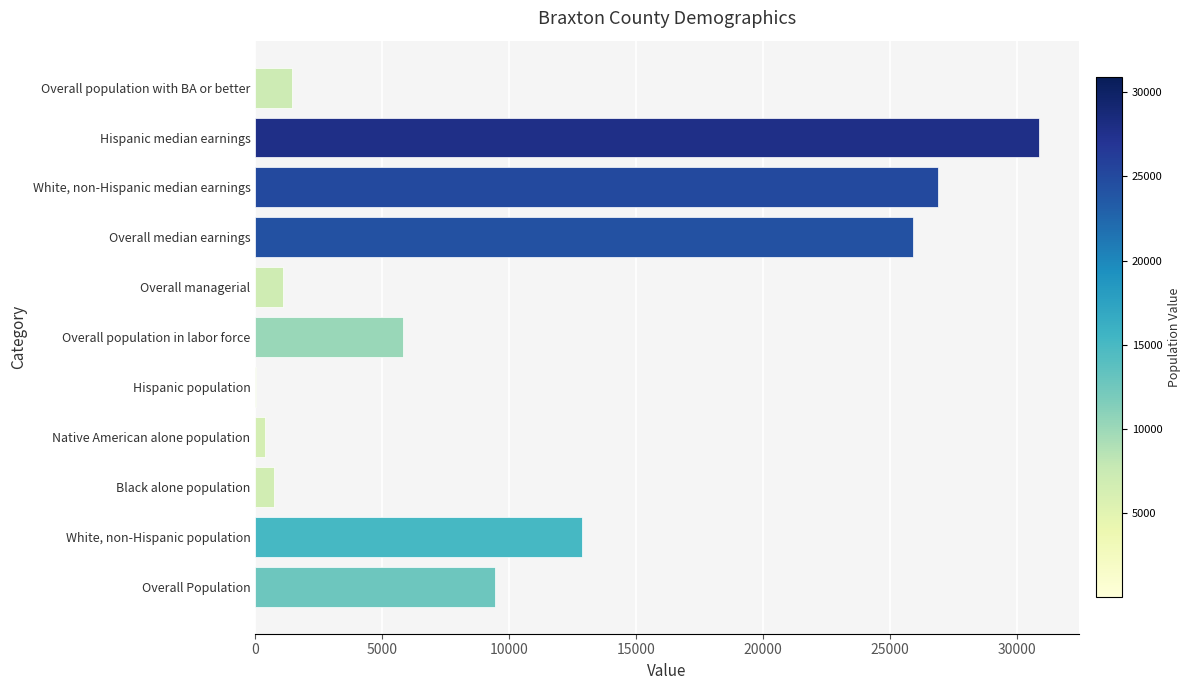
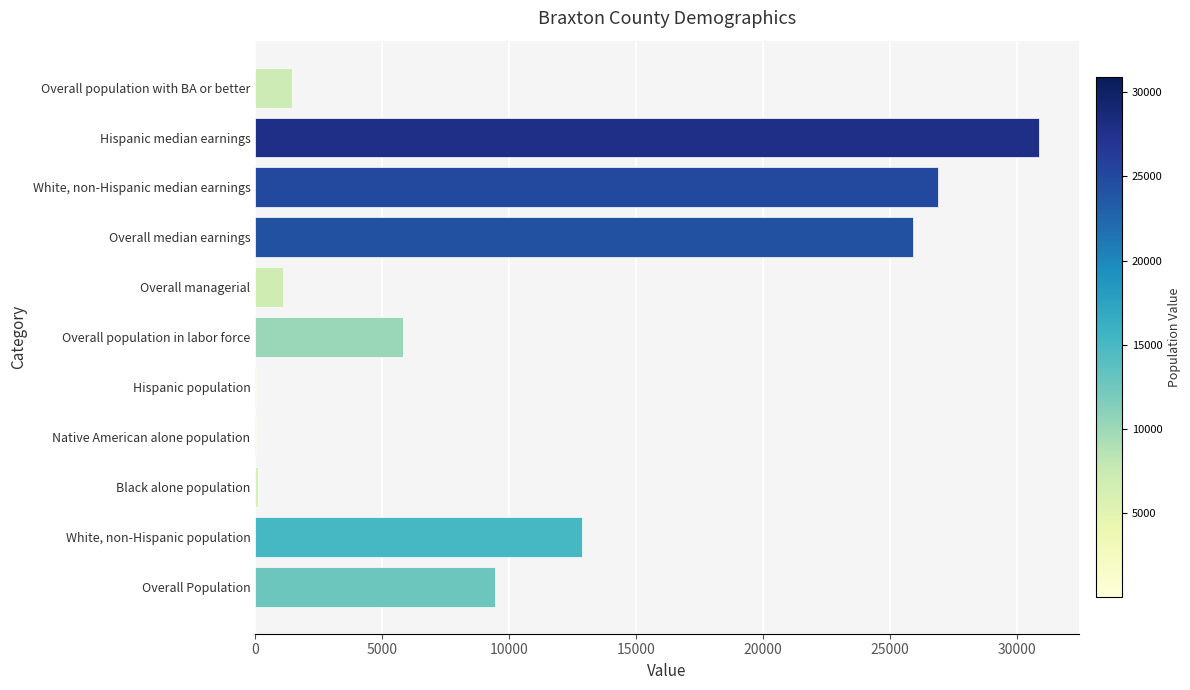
  {
    "Overall population with BA or better": 1500,
    "Hispanic median earnings": 30900,
    "White, non-Hispanic median earnings": 26900,
    "Overall median earnings": 25900,
    "Overall managerial": 1100,
    "Overall population in labor force": 5800,
-   "Native American alone population": 400,
-   "Black alone population": 800,
+   "Native American alone population": 0,
+   "Black alone population": 100,
    "White, non-Hispanic population": 12900,
    "Overall Population": 9400
  }
